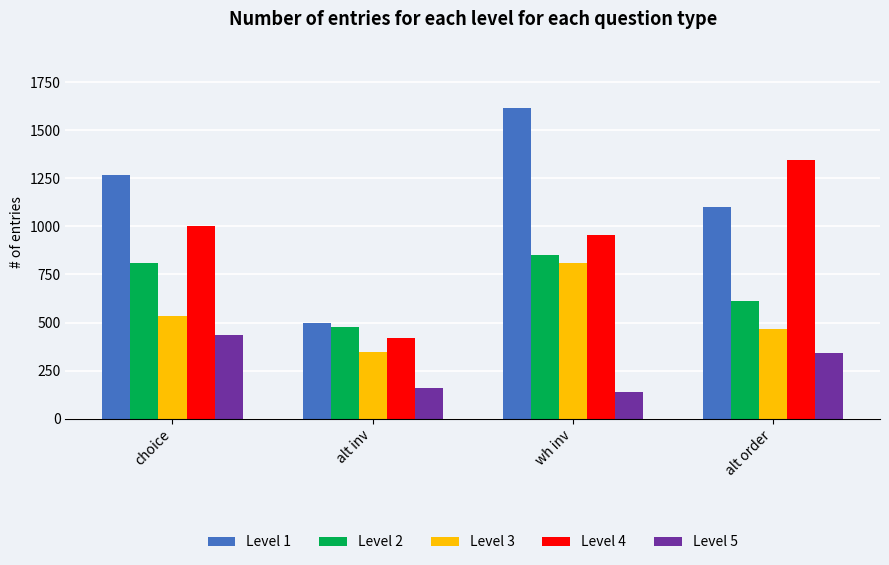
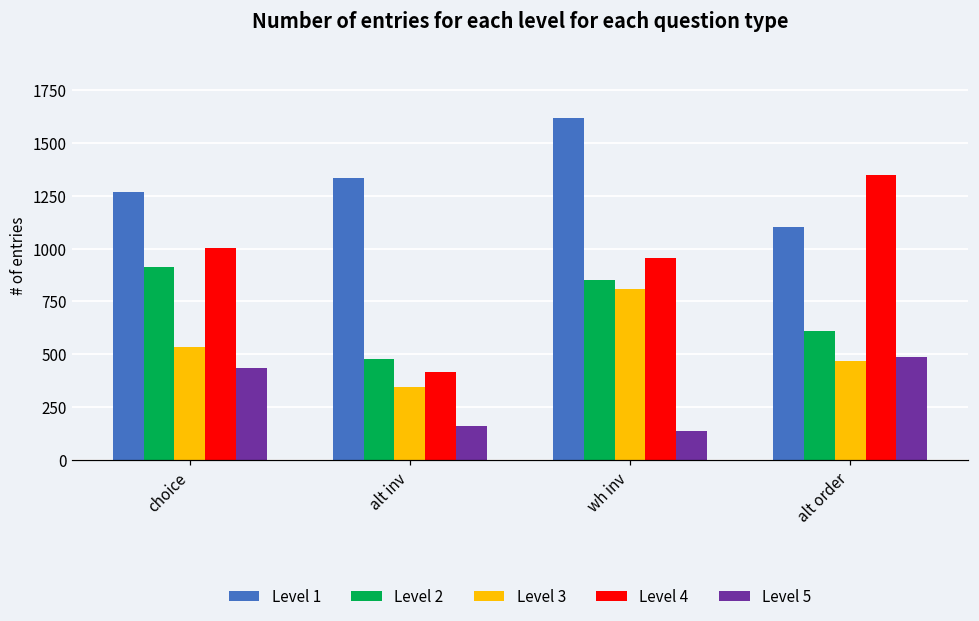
  {
    "Level 1": {
      "choice": 1270,
-     "alt inv": 500,
+     "alt inv": 1330,
      "wh inv": 1620,
      "alt order": 1100
    },
    "Level 2": {
-     "choice": 810,
+     "choice": 910,
      "alt inv": 480,
      "wh inv": 850,
      "alt order": 610
    },
    "Level 3": {
      "choice": 540,
      "alt inv": 340,
      "wh inv": 810,
      "alt order": 470
    },
    "Level 4": {
      "choice": 1000,
      "alt inv": 420,
      "wh inv": 960,
      "alt order": 1350
    },
    "Level 5": {
      "choice": 430,
      "alt inv": 160,
      "wh inv": 140,
-     "alt order": 340
+     "alt order": 490
    }
  }
